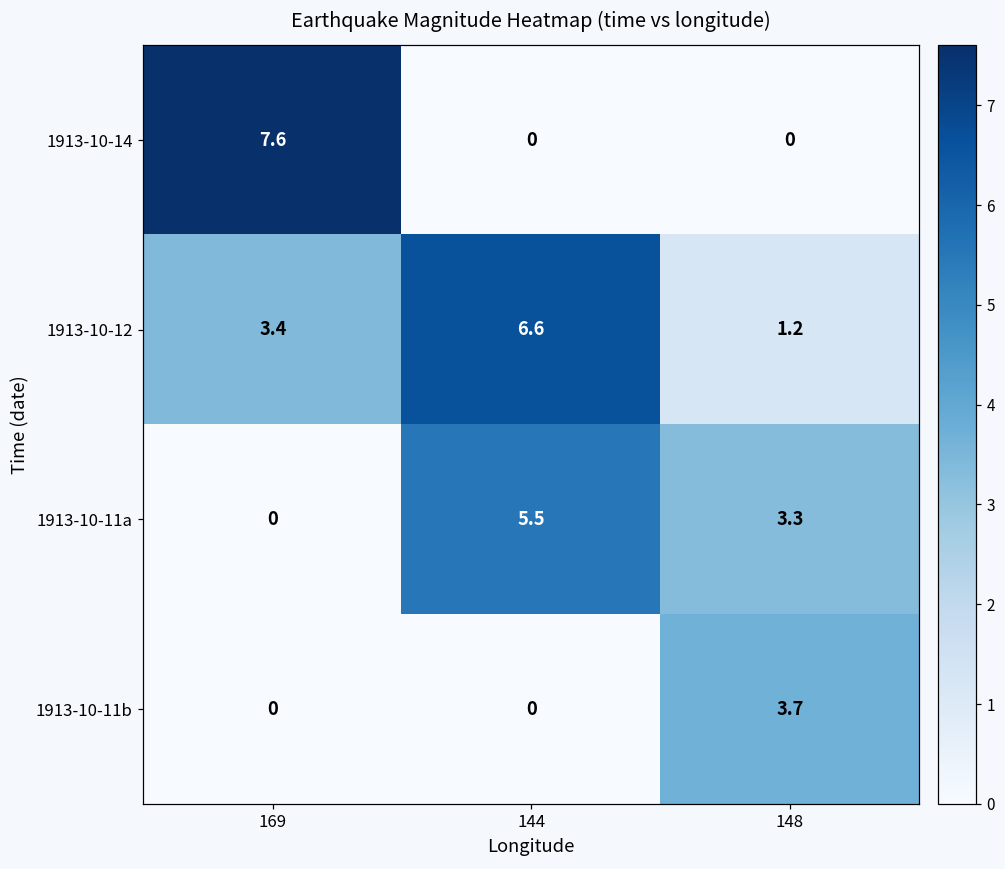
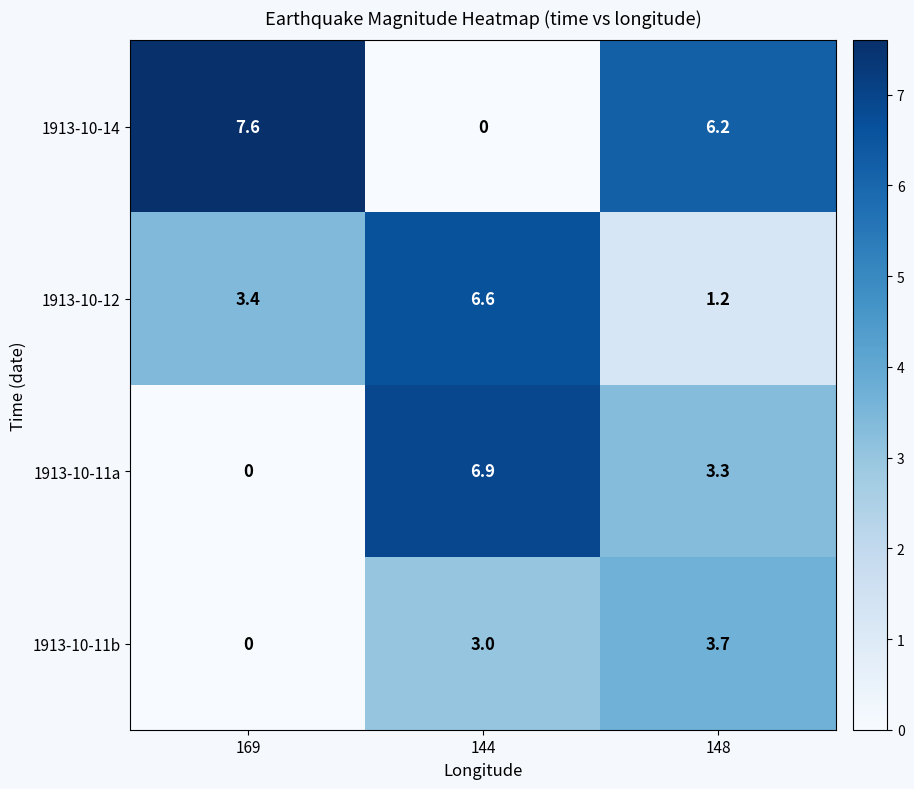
  {
    "1913-10-14": {
      "169": 7.6,
      "144": 0,
-     "148": 0
+     "148": 6.2
    },
    "1913-10-12": {
      "169": 3.4,
      "144": 6.6,
      "148": 1.2
    },
    "1913-10-11a": {
      "169": 0,
-     "144": 5.5,
+     "144": 6.9,
      "148": 3.3
    },
    "1913-10-11b": {
      "169": 0,
-     "144": 0,
+     "144": 3.0,
      "148": 3.7
    }
  }
